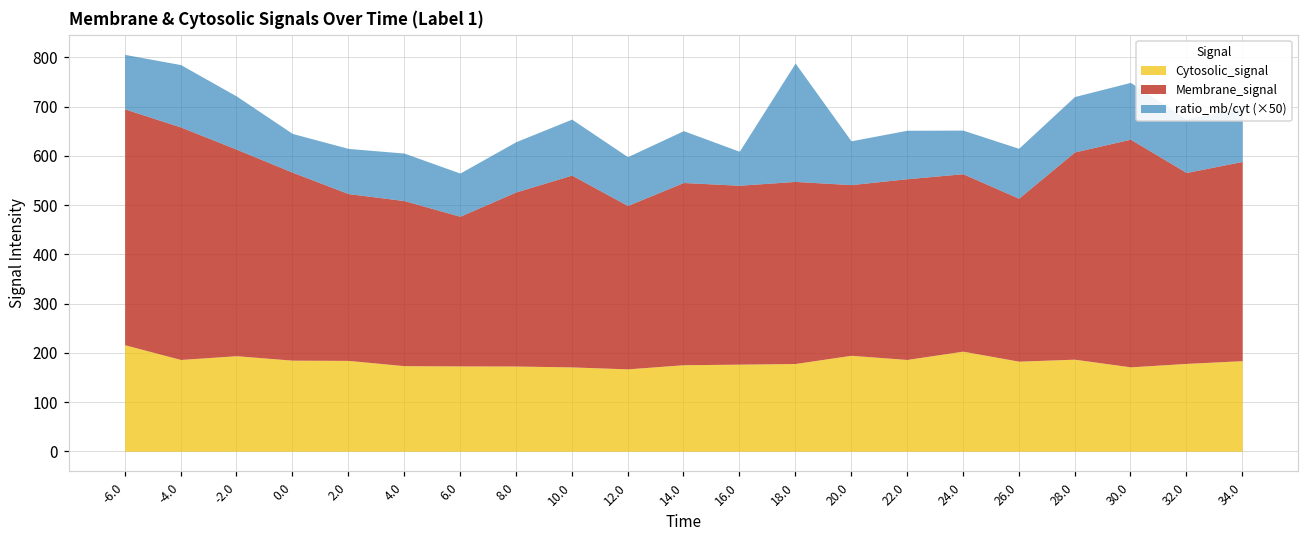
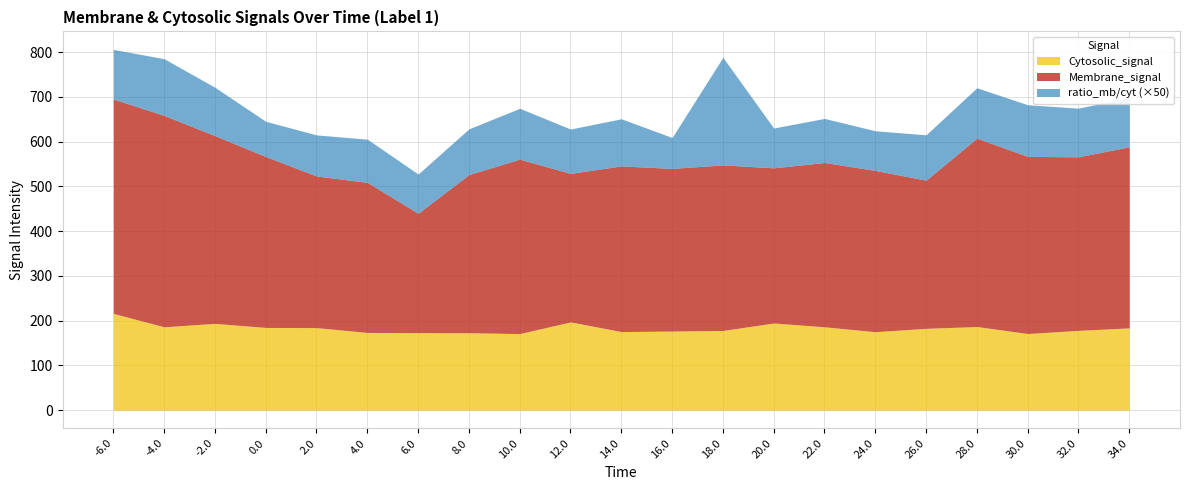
  {
    "Cytosolic_signal": {
      "-6.0": 220,
      "-4.0": 190,
      "-2.0": 190,
      "0.0": 180,
      "2.0": 180,
      "4.0": 170,
      "6.0": 170,
      "8.0": 170,
      "10.0": 170,
-     "12.0": 170,
+     "12.0": 200,
      "14.0": 180,
      "16.0": 180,
      "18.0": 180,
      "20.0": 190,
      "22.0": 190,
-     "24.0": 200,
+     "24.0": 180,
      "26.0": 180,
      "28.0": 190,
      "30.0": 170,
      "32.0": 180,
      "34.0": 180
    },
    "Membrane_signal": {
      "-6.0": 480,
      "-4.0": 470,
      "-2.0": 420,
      "0.0": 380,
      "2.0": 340,
      "4.0": 340,
-     "6.0": 300,
+     "6.0": 270,
      "8.0": 350,
      "10.0": 390,
      "12.0": 330,
      "14.0": 370,
      "16.0": 360,
      "18.0": 370,
      "20.0": 350,
      "22.0": 370,
      "24.0": 360,
      "26.0": 330,
      "28.0": 420,
-     "30.0": 460,
+     "30.0": 400,
      "32.0": 390,
      "34.0": 400
    },
    "ratio_mb/cyt (×50)": {
      "-6.0": 110,
      "-4.0": 130,
      "-2.0": 110,
      "0.0": 80,
      "2.0": 90,
      "4.0": 100,
      "6.0": 90,
      "8.0": 100,
      "10.0": 110,
      "12.0": 100,
      "14.0": 110,
      "16.0": 70,
      "18.0": 240,
      "20.0": 90,
      "22.0": 100,
      "24.0": 90,
      "26.0": 100,
      "28.0": 110,
      "30.0": 120,
      "32.0": 110
    }
  }
